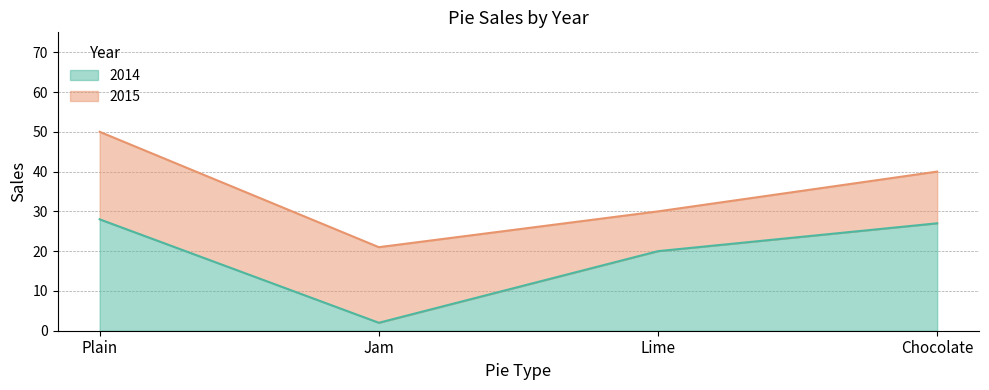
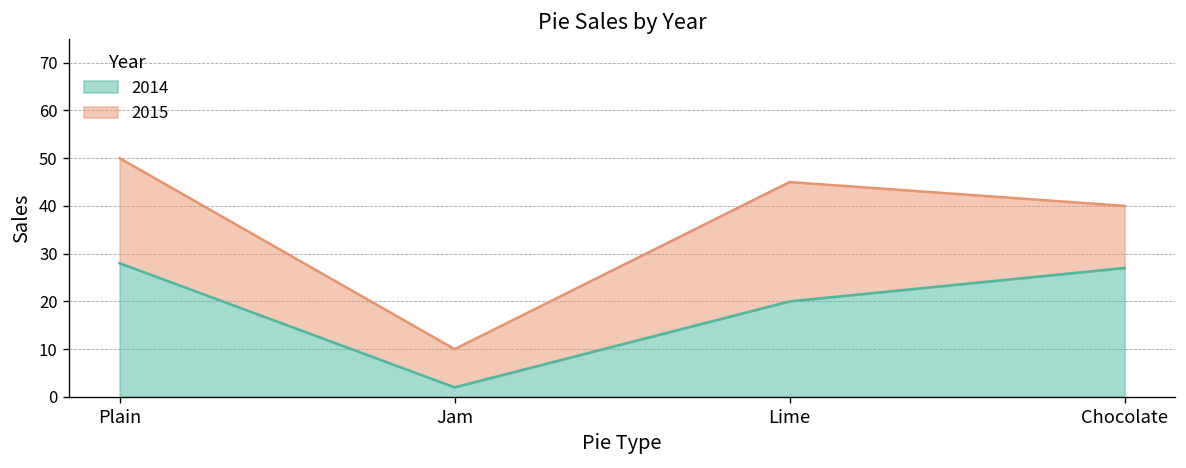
  {
    "2014": {
      "Plain": 28,
      "Jam": 2,
      "Lime": 20,
      "Chocolate": 27
    },
    "2015": {
      "Plain": 50,
-     "Jam": 21,
-     "Lime": 30,
+     "Jam": 10,
+     "Lime": 45,
      "Chocolate": 40
    }
  }
